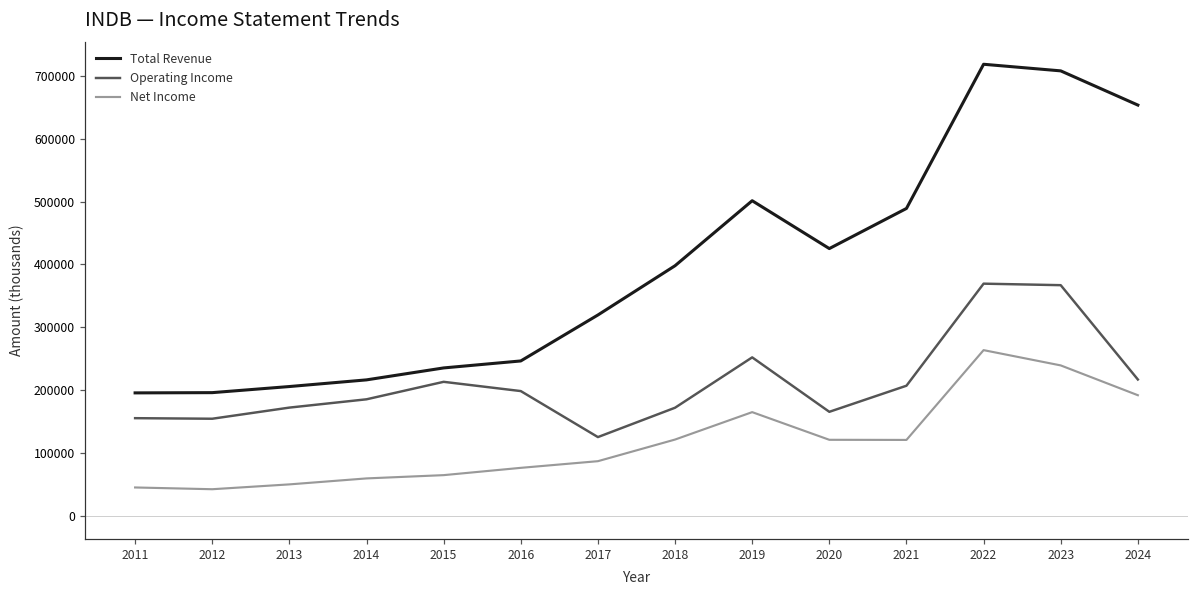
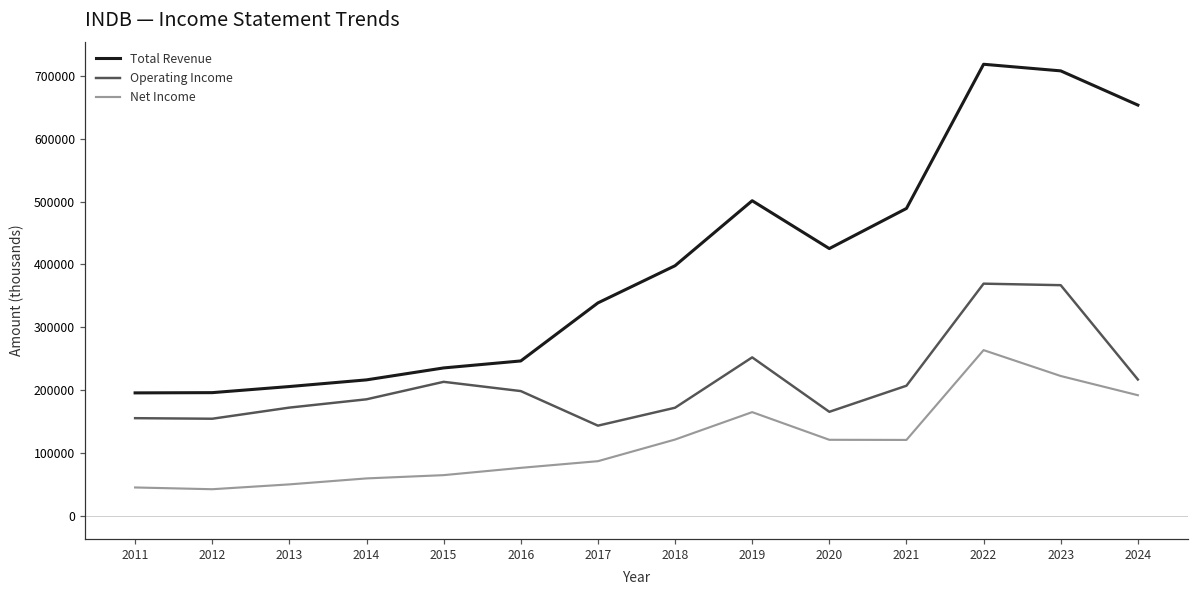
  {
    "Total Revenue": {
      "2011": 200000,
      "2012": 200000,
      "2013": 210000,
      "2014": 220000,
      "2015": 240000,
      "2016": 250000,
-     "2017": 320000,
+     "2017": 340000,
      "2018": 400000,
      "2019": 500000,
      "2020": 430000,
      "2021": 490000,
      "2022": 720000,
      "2023": 710000,
      "2024": 650000
    },
    "Operating Income": {
      "2011": 160000,
      "2012": 150000,
      "2013": 170000,
      "2014": 190000,
      "2015": 210000,
      "2016": 200000,
-     "2017": 130000,
+     "2017": 140000,
      "2018": 170000,
      "2019": 250000,
      "2020": 170000,
      "2021": 210000,
      "2022": 370000,
      "2023": 370000,
      "2024": 220000
    },
    "Net Income": {
      "2011": 50000,
      "2012": 40000,
      "2013": 50000,
      "2014": 60000,
      "2015": 70000,
      "2016": 80000,
      "2017": 90000,
      "2018": 120000,
      "2019": 170000,
      "2020": 120000,
      "2021": 120000,
      "2022": 260000,
-     "2023": 240000,
+     "2023": 220000,
      "2024": 190000
    }
  }
